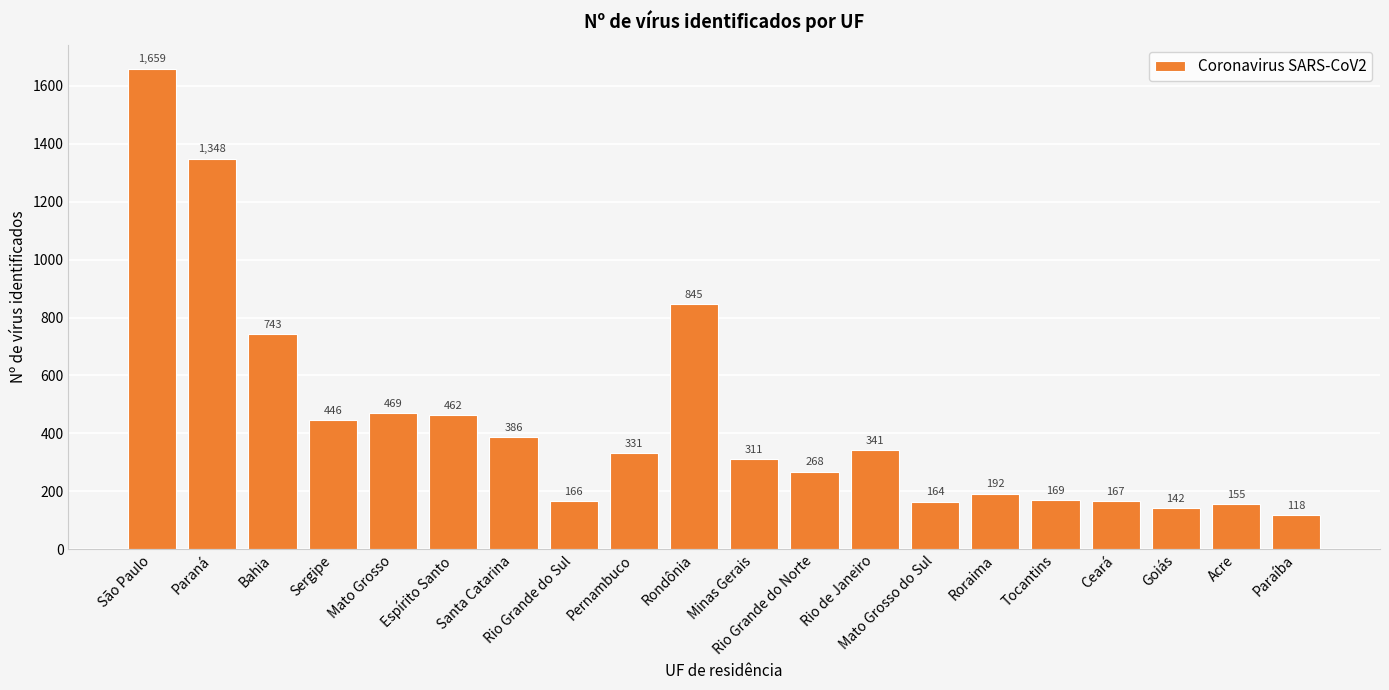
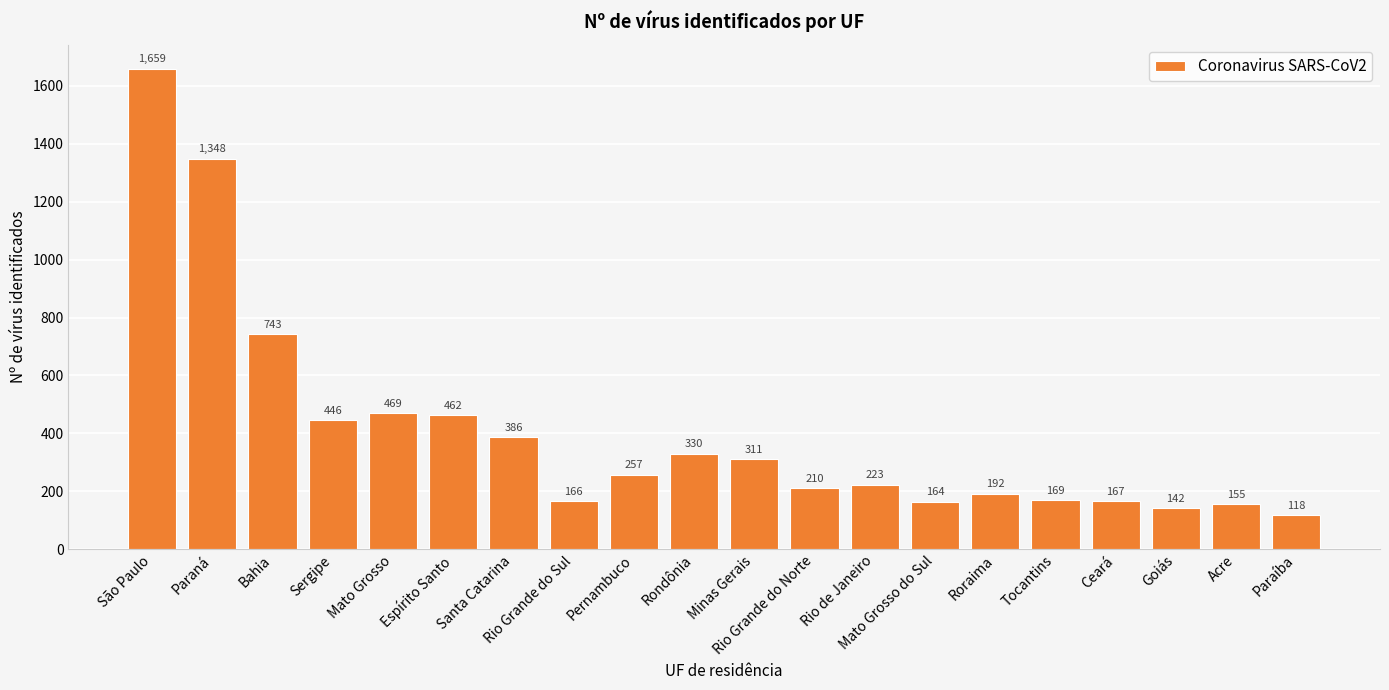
  {
    "São Paulo": "1,659",
    "Paraná": "1,348",
    "Bahia": "743",
    "Sergipe": "446",
    "Mato Grosso": "469",
    "Espírito Santo": "462",
    "Santa Catarina": "386",
    "Rio Grande do Sul": "166",
-   "Pernambuco": "331",
-   "Rondônia": "845",
+   "Pernambuco": "257",
+   "Rondônia": "330",
    "Minas Gerais": "311",
-   "Rio Grande do Norte": "268",
-   "Rio de Janeiro": "341",
+   "Rio Grande do Norte": "210",
+   "Rio de Janeiro": "223",
    "Mato Grosso do Sul": "164",
    "Roraima": "192",
    "Tocantins": "169",
    "Ceará": "167",
    "Goiás": "142",
    "Acre": "155",
    "Paraíba": "118"
  }
